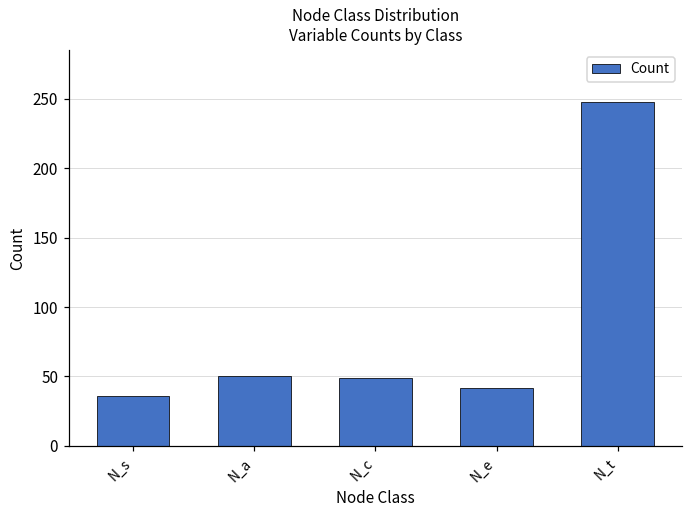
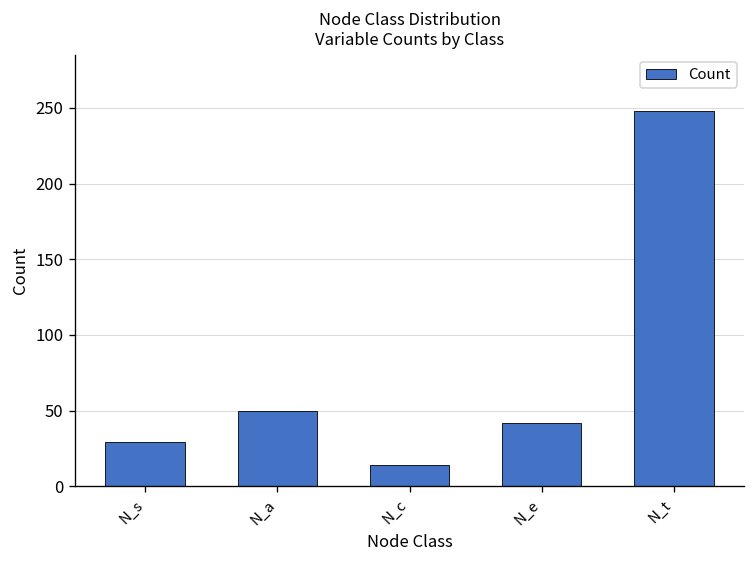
  {
-   "N_s": 36,
+   "N_s": 29,
    "N_a": 50,
-   "N_c": 49,
+   "N_c": 14,
    "N_e": 42,
    "N_t": 248
  }
